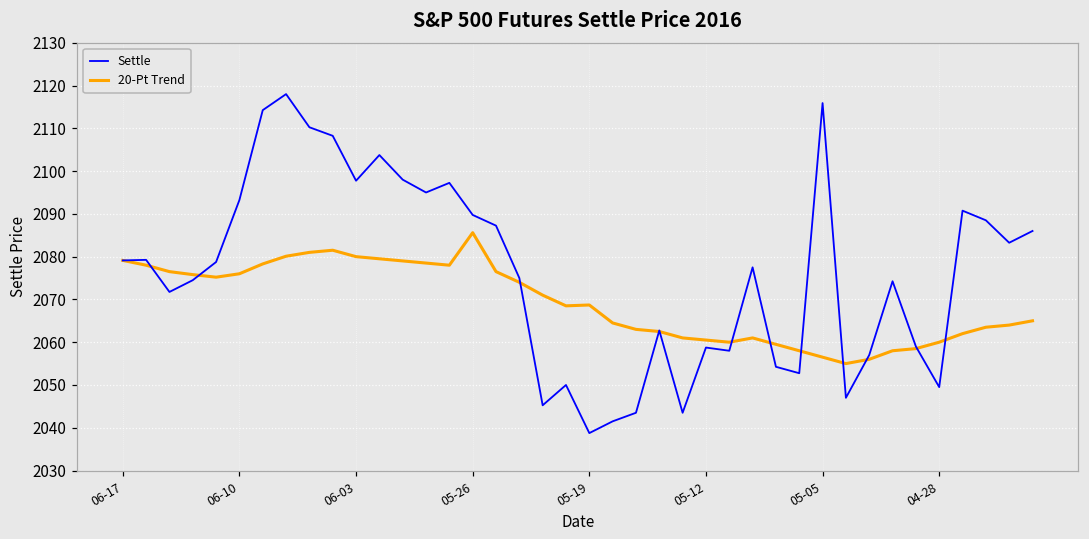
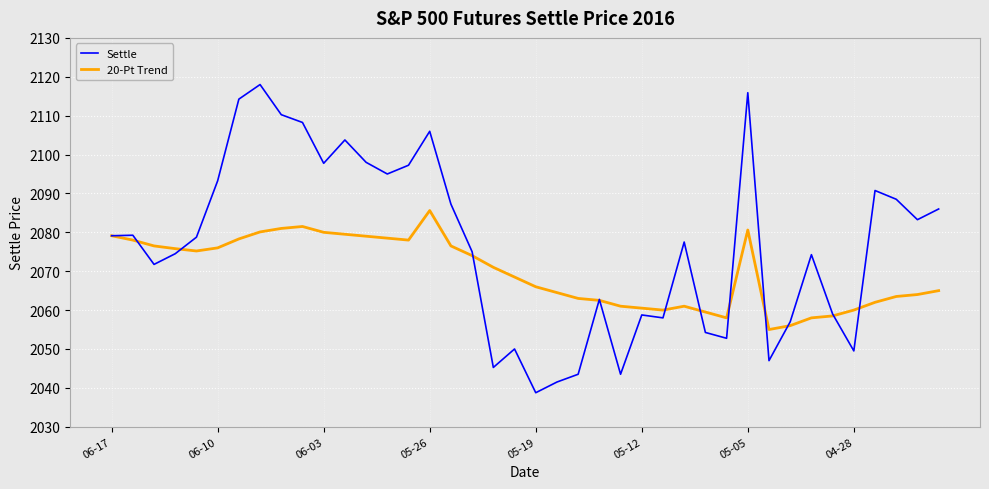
  {
    "Settle": {
      "06-10": 2093,
      "06-03": 2098,
-     "05-26": 2090,
+     "05-26": 2106,
      "05-19": 2039,
      "05-12": 2059,
      "05-05": 2116,
      "04-28": 2050
    },
    "20-Pt Trend": {
      "06-10": 2076,
      "06-03": 2080,
      "05-26": 2086,
-     "05-19": 2069,
+     "05-19": 2066,
      "05-12": 2061,
-     "05-05": 2057,
+     "05-05": 2081,
      "04-28": 2060
    }
  }
